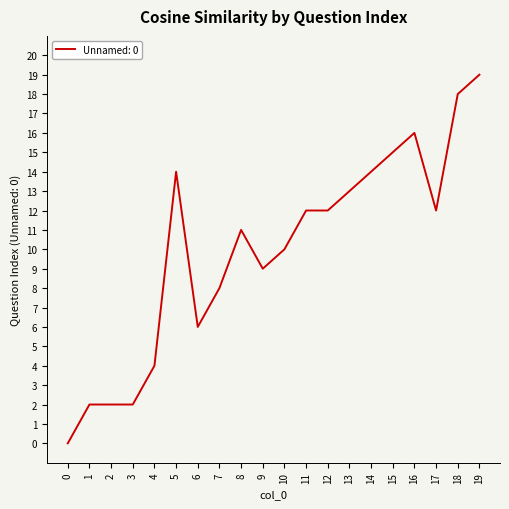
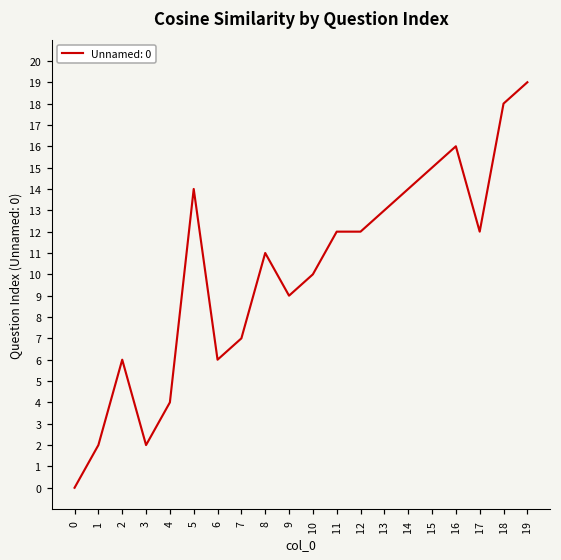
  {
    "0": 0,
    "1": 2,
-   "2": 2,
+   "2": 6,
    "3": 2,
    "4": 4,
    "5": 14,
    "6": 6,
-   "7": 8,
+   "7": 7,
    "8": 11,
    "9": 9,
    "10": 10,
    "11": 12,
    "12": 12,
    "13": 13,
    "14": 14,
    "15": 15,
    "16": 16,
    "17": 12,
    "18": 18,
    "19": 19
  }
